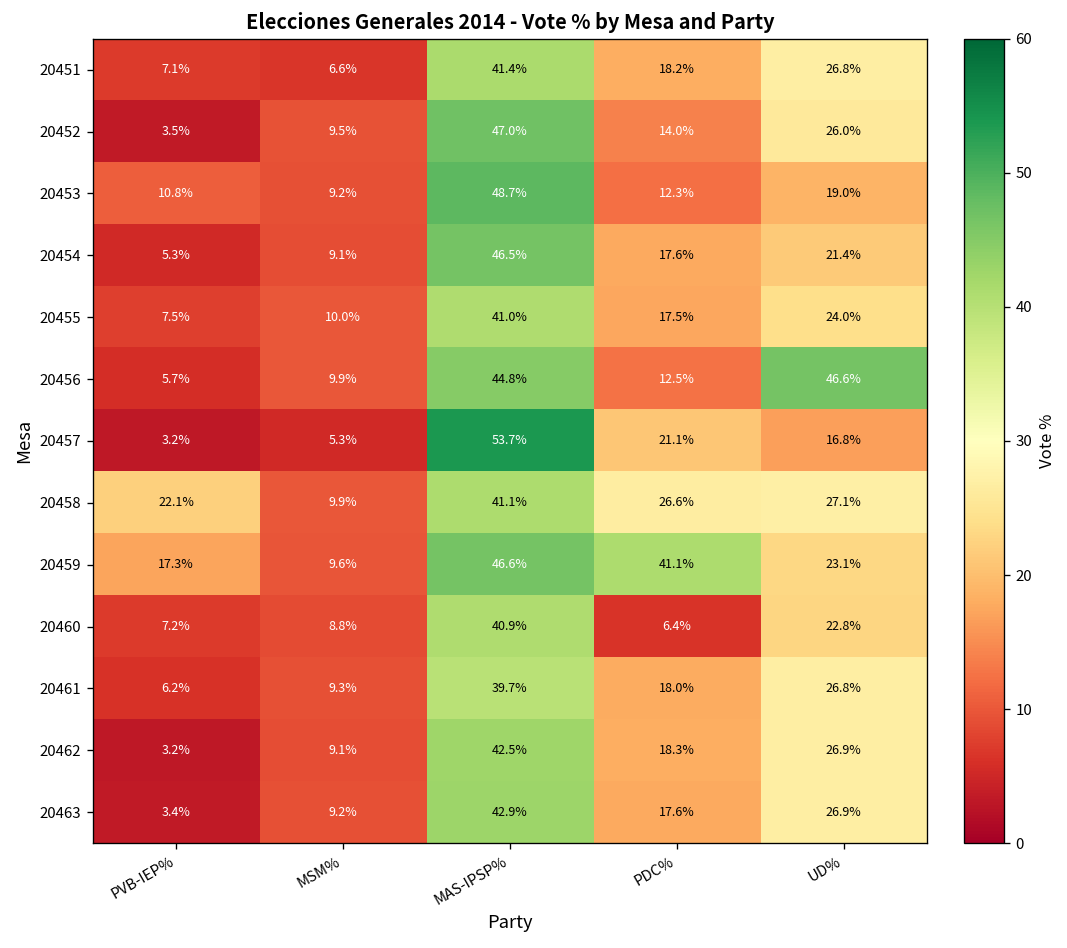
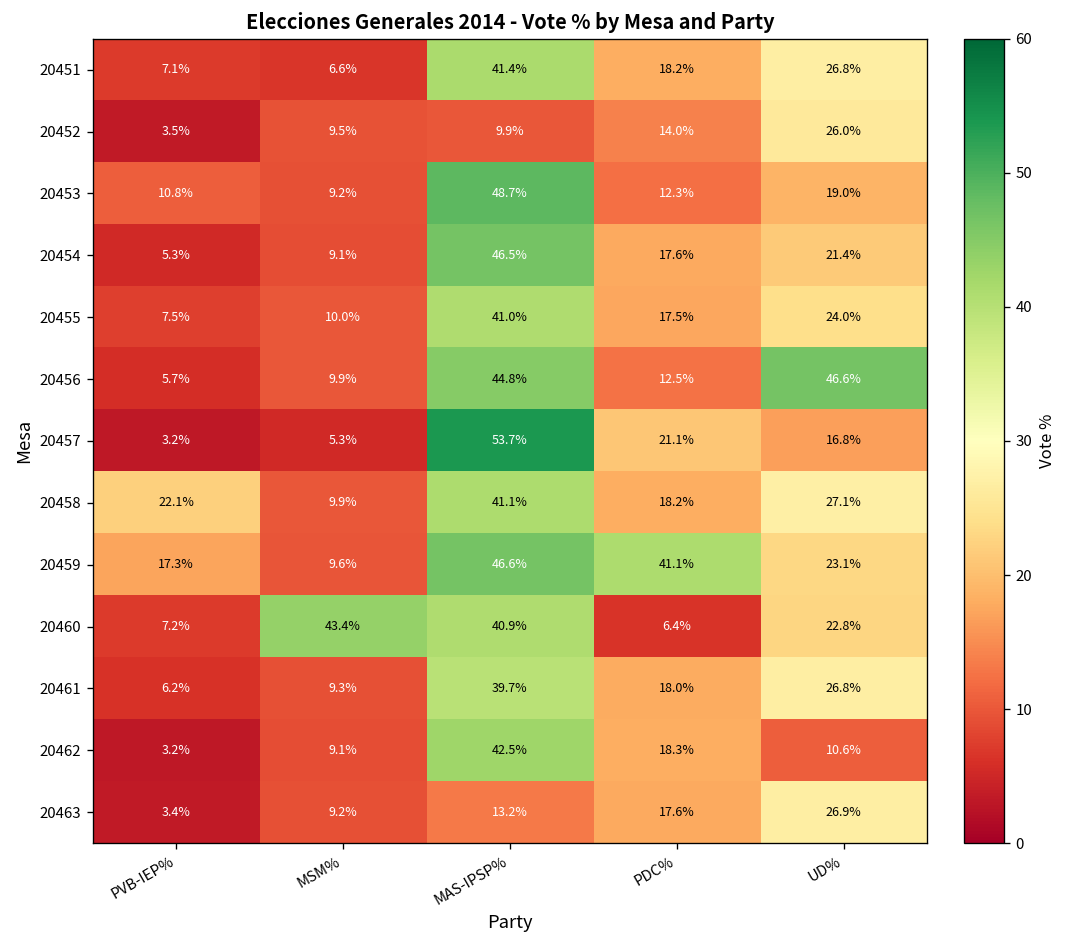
  {
    "20451": {
      "PVB-IEP%": "7.1%",
      "MSM%": "6.6%",
      "MAS-IPSP%": "41.4%",
      "PDC%": "18.2%",
      "UD%": "26.8%"
    },
    "20452": {
      "PVB-IEP%": "3.5%",
      "MSM%": "9.5%",
-     "MAS-IPSP%": "47.0%",
+     "MAS-IPSP%": "9.9%",
      "PDC%": "14.0%",
      "UD%": "26.0%"
    },
    "20453": {
      "PVB-IEP%": "10.8%",
      "MSM%": "9.2%",
      "MAS-IPSP%": "48.7%",
      "PDC%": "12.3%",
      "UD%": "19.0%"
    },
    "20454": {
      "PVB-IEP%": "5.3%",
      "MSM%": "9.1%",
      "MAS-IPSP%": "46.5%",
      "PDC%": "17.6%",
      "UD%": "21.4%"
    },
    "20455": {
      "PVB-IEP%": "7.5%",
      "MSM%": "10.0%",
      "MAS-IPSP%": "41.0%",
      "PDC%": "17.5%",
      "UD%": "24.0%"
    },
    "20456": {
      "PVB-IEP%": "5.7%",
      "MSM%": "9.9%",
      "MAS-IPSP%": "44.8%",
      "PDC%": "12.5%",
      "UD%": "46.6%"
    },
    "20457": {
      "PVB-IEP%": "3.2%",
      "MSM%": "5.3%",
      "MAS-IPSP%": "53.7%",
      "PDC%": "21.1%",
      "UD%": "16.8%"
    },
    "20458": {
      "PVB-IEP%": "22.1%",
      "MSM%": "9.9%",
      "MAS-IPSP%": "41.1%",
-     "PDC%": "26.6%",
+     "PDC%": "18.2%",
      "UD%": "27.1%"
    },
    "20459": {
      "PVB-IEP%": "17.3%",
      "MSM%": "9.6%",
      "MAS-IPSP%": "46.6%",
      "PDC%": "41.1%",
      "UD%": "23.1%"
    },
    "20460": {
      "PVB-IEP%": "7.2%",
-     "MSM%": "8.8%",
+     "MSM%": "43.4%",
      "MAS-IPSP%": "40.9%",
      "PDC%": "6.4%",
      "UD%": "22.8%"
    },
    "20461": {
      "PVB-IEP%": "6.2%",
      "MSM%": "9.3%",
      "MAS-IPSP%": "39.7%",
      "PDC%": "18.0%",
      "UD%": "26.8%"
    },
    "20462": {
      "PVB-IEP%": "3.2%",
      "MSM%": "9.1%",
      "MAS-IPSP%": "42.5%",
      "PDC%": "18.3%",
-     "UD%": "26.9%"
+     "UD%": "10.6%"
    },
    "20463": {
      "PVB-IEP%": "3.4%",
      "MSM%": "9.2%",
-     "MAS-IPSP%": "42.9%",
+     "MAS-IPSP%": "13.2%",
      "PDC%": "17.6%",
      "UD%": "26.9%"
    }
  }
